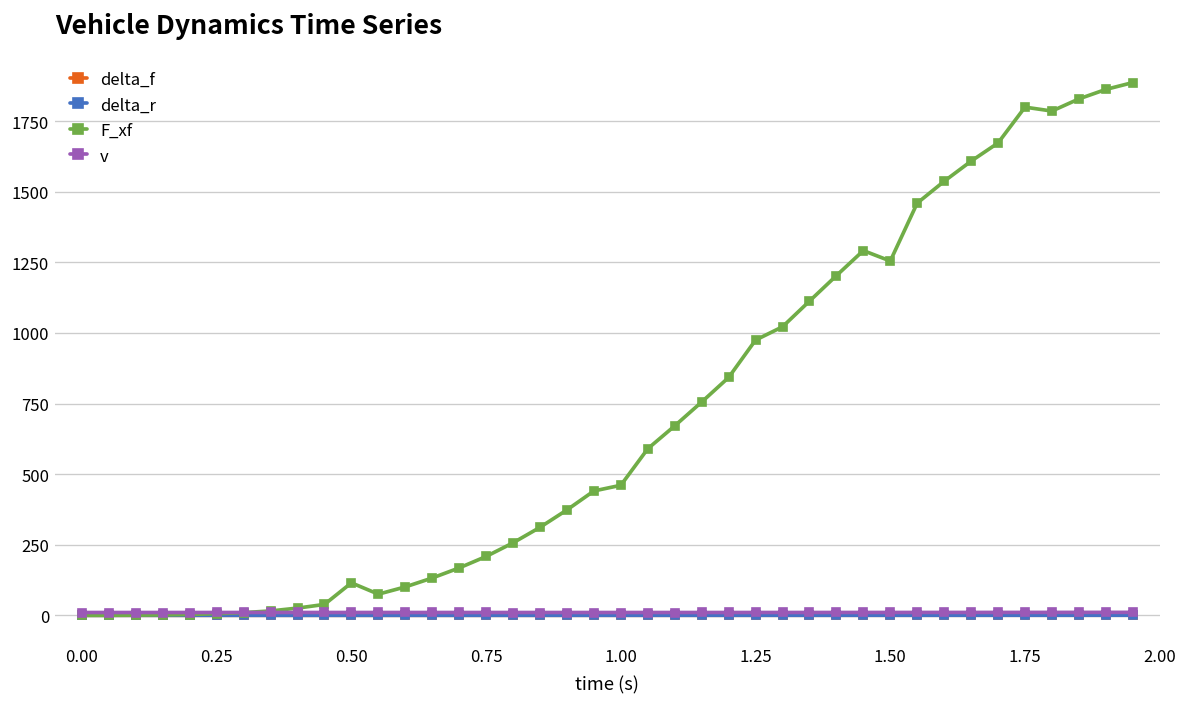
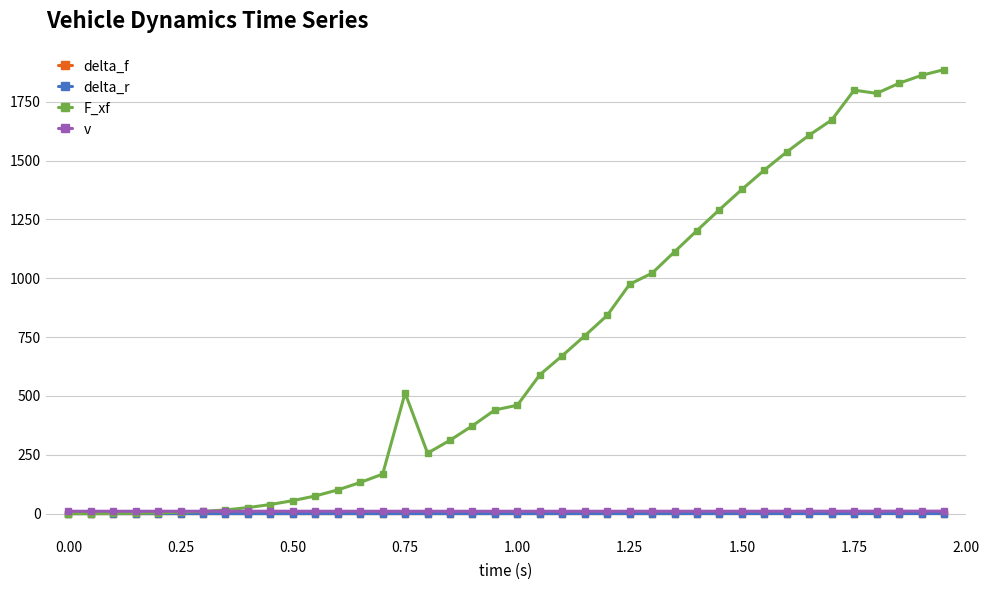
  {
    "F_xf": {
-     "0.50": 120,
-     "0.75": 210,
+     "0.50": 60,
+     "0.75": 510,
      "1.00": 460,
      "1.25": 970,
-     "1.50": 1250,
+     "1.50": 1380,
      "1.75": 1800
    }
  }
